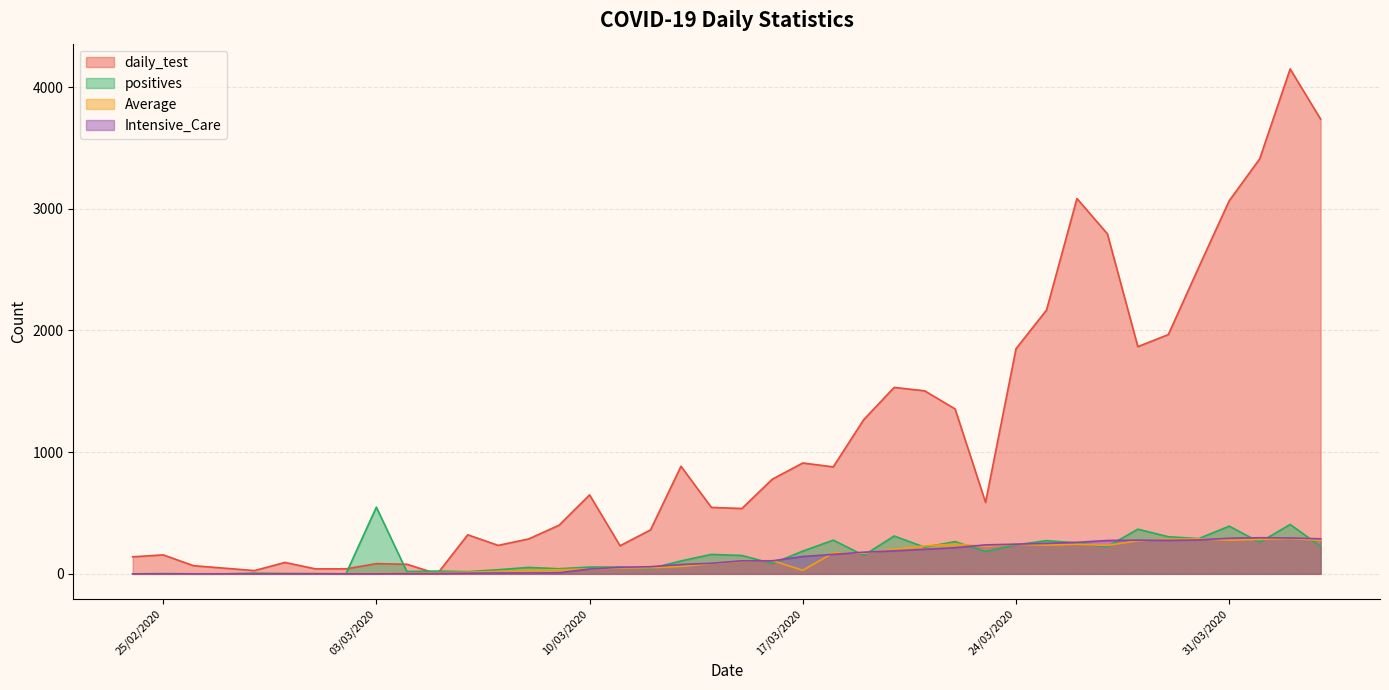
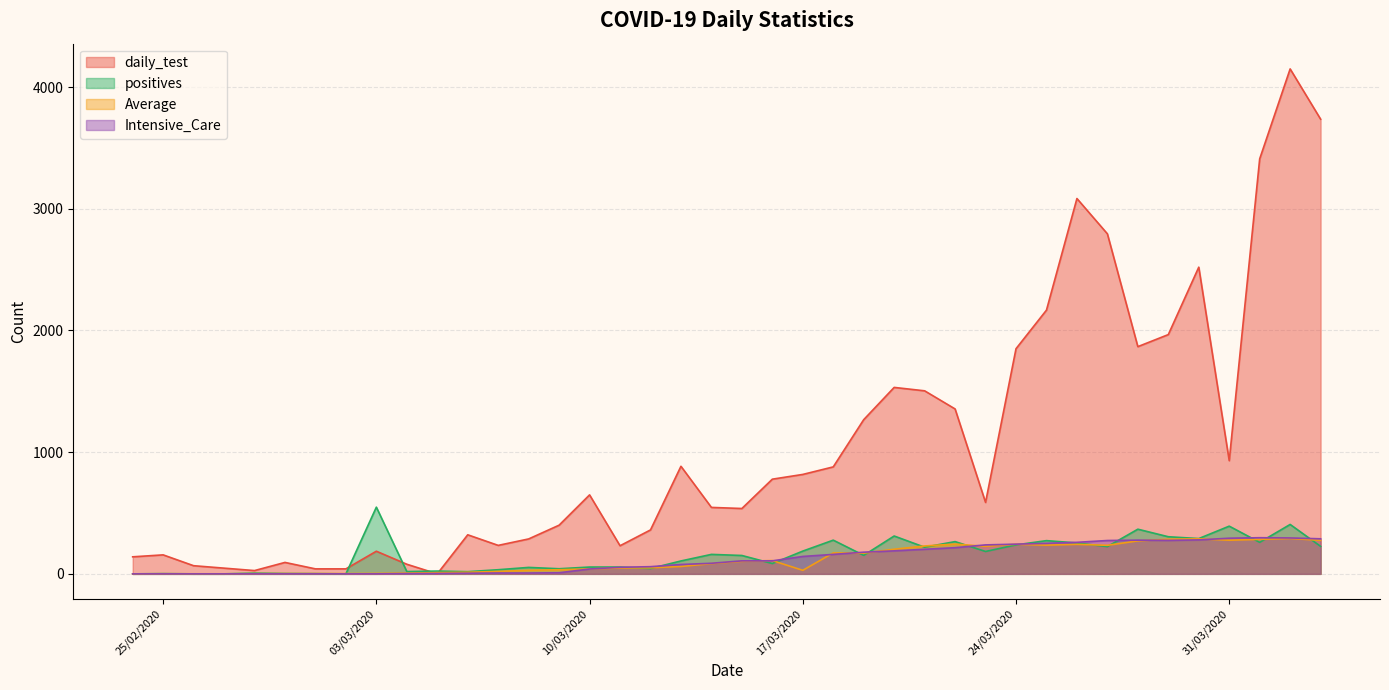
  {
    "daily_test": {
      "25/02/2020": 160,
-     "03/03/2020": 80,
+     "03/03/2020": 190,
      "10/03/2020": 650,
-     "17/03/2020": 910,
+     "17/03/2020": 820,
      "24/03/2020": 1850,
-     "31/03/2020": 3070
+     "31/03/2020": 930
    },
    "positives": {
      "03/03/2020": 550,
      "17/03/2020": 190,
      "31/03/2020": 390
    },
    "Average": {
      "17/03/2020": 30
    },
    "Intensive_Care": {
      "17/03/2020": 140
    }
  }
